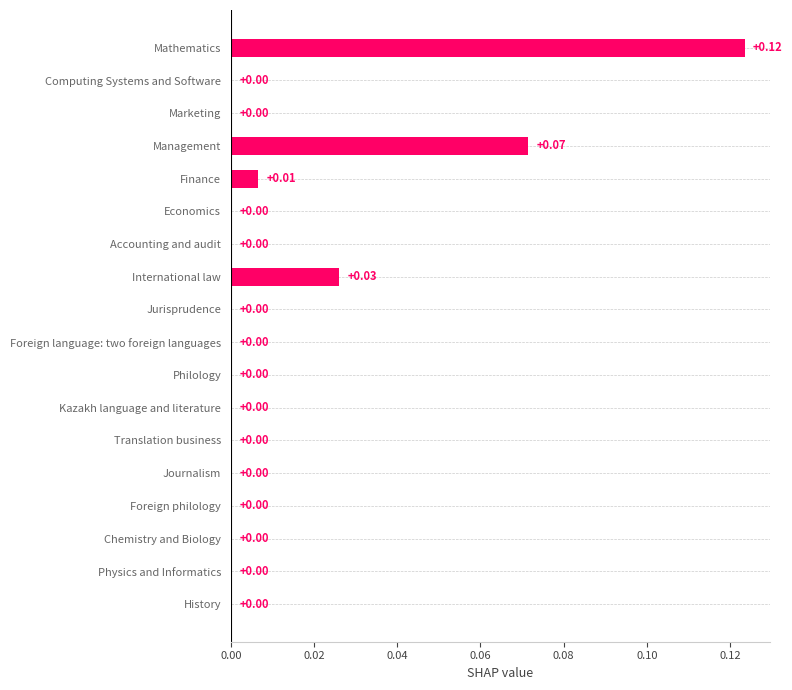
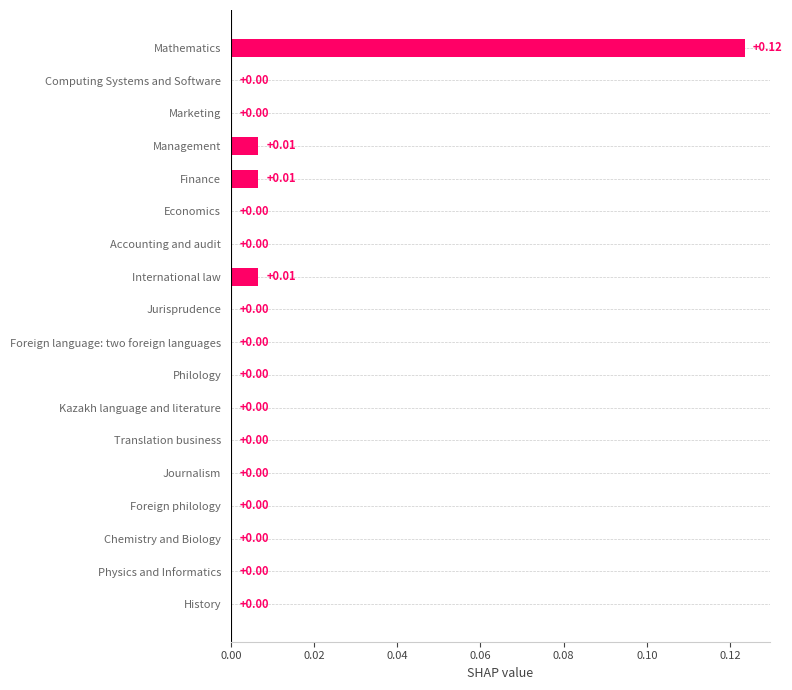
  {
    "Mathematics": "+0.12",
    "Computing Systems and Software": "+0.00",
    "Marketing": "+0.00",
-   "Management": "+0.07",
+   "Management": "+0.01",
    "Finance": "+0.01",
    "Economics": "+0.00",
    "Accounting and audit": "+0.00",
-   "International law": "+0.03",
+   "International law": "+0.01",
    "Jurisprudence": "+0.00",
    "Foreign language: two foreign languages": "+0.00",
    "Philology": "+0.00",
    "Kazakh language and literature": "+0.00",
    "Translation business": "+0.00",
    "Journalism": "+0.00",
    "Foreign philology": "+0.00",
    "Chemistry and Biology": "+0.00",
    "Physics and Informatics": "+0.00",
    "History": "+0.00"
  }
